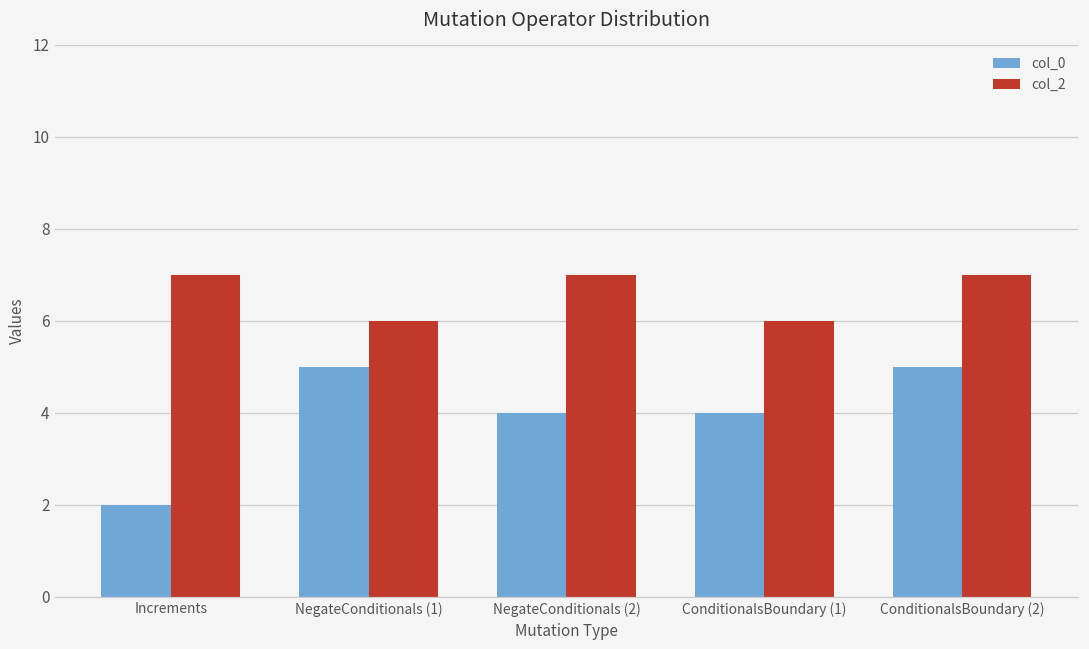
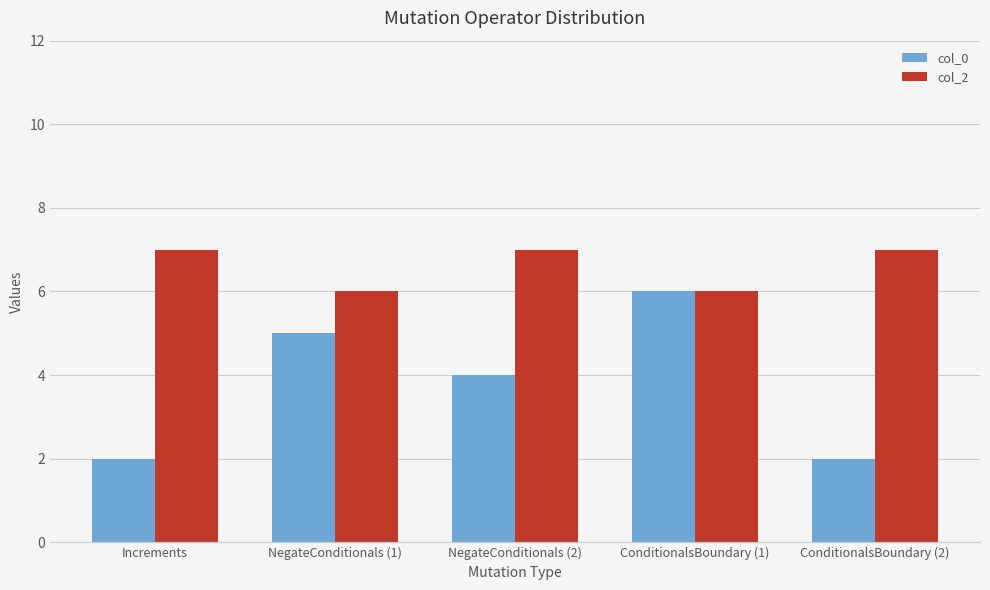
  {
    "col_0": {
      "Increments": 2,
      "NegateConditionals (1)": 5,
      "NegateConditionals (2)": 4,
-     "ConditionalsBoundary (1)": 4,
-     "ConditionalsBoundary (2)": 5
+     "ConditionalsBoundary (1)": 6,
+     "ConditionalsBoundary (2)": 2
    },
    "col_2": {
      "Increments": 7,
      "NegateConditionals (1)": 6,
      "NegateConditionals (2)": 7,
      "ConditionalsBoundary (1)": 6,
      "ConditionalsBoundary (2)": 7
    }
  }
